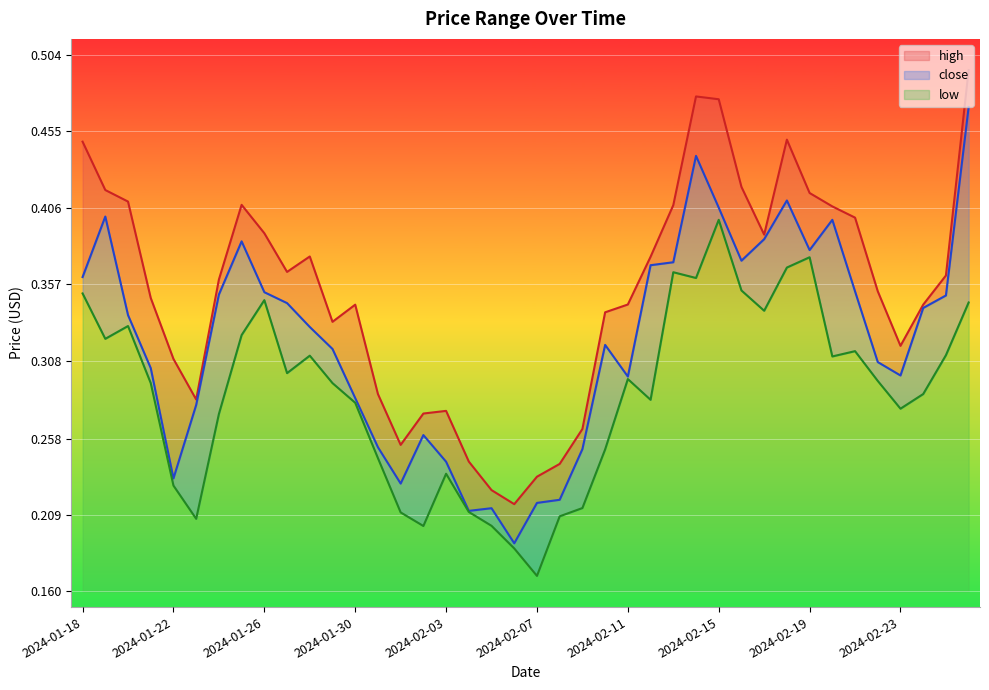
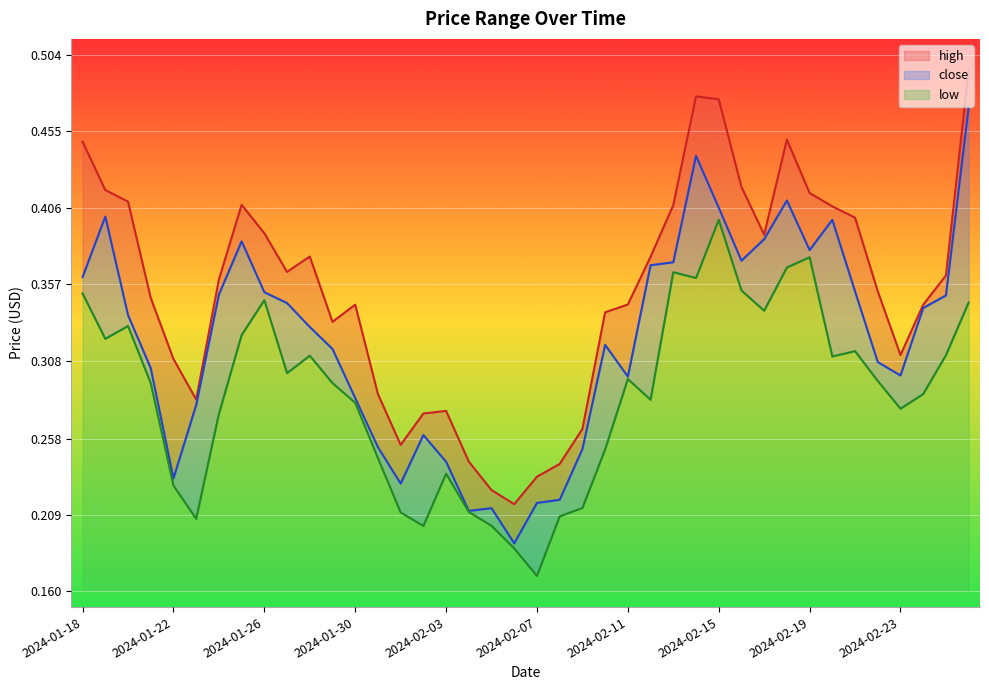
  {
    "high": {
      "2024-01-18": 0.448,
      "2024-01-22": 0.309,
      "2024-01-26": 0.390,
      "2024-01-30": 0.344,
      "2024-02-03": 0.276,
      "2024-02-07": 0.234,
      "2024-02-11": 0.344,
      "2024-02-15": 0.476,
      "2024-02-19": 0.416,
-     "2024-02-23": 0.318
+     "2024-02-23": 0.312
    },
    "close": {
      "2024-01-18": 0.362,
      "2024-01-22": 0.233,
      "2024-01-26": 0.352,
      "2024-01-30": 0.284,
      "2024-02-03": 0.243,
      "2024-02-07": 0.217,
      "2024-02-15": 0.406,
      "2024-02-19": 0.379,
      "2024-02-23": 0.299
    },
    "low": {
      "2024-01-18": 0.351,
      "2024-01-22": 0.228,
      "2024-01-26": 0.347,
      "2024-01-30": 0.281,
      "2024-02-03": 0.236,
      "2024-02-07": 0.170,
      "2024-02-15": 0.398,
      "2024-02-19": 0.374,
      "2024-02-23": 0.277
    }
  }
